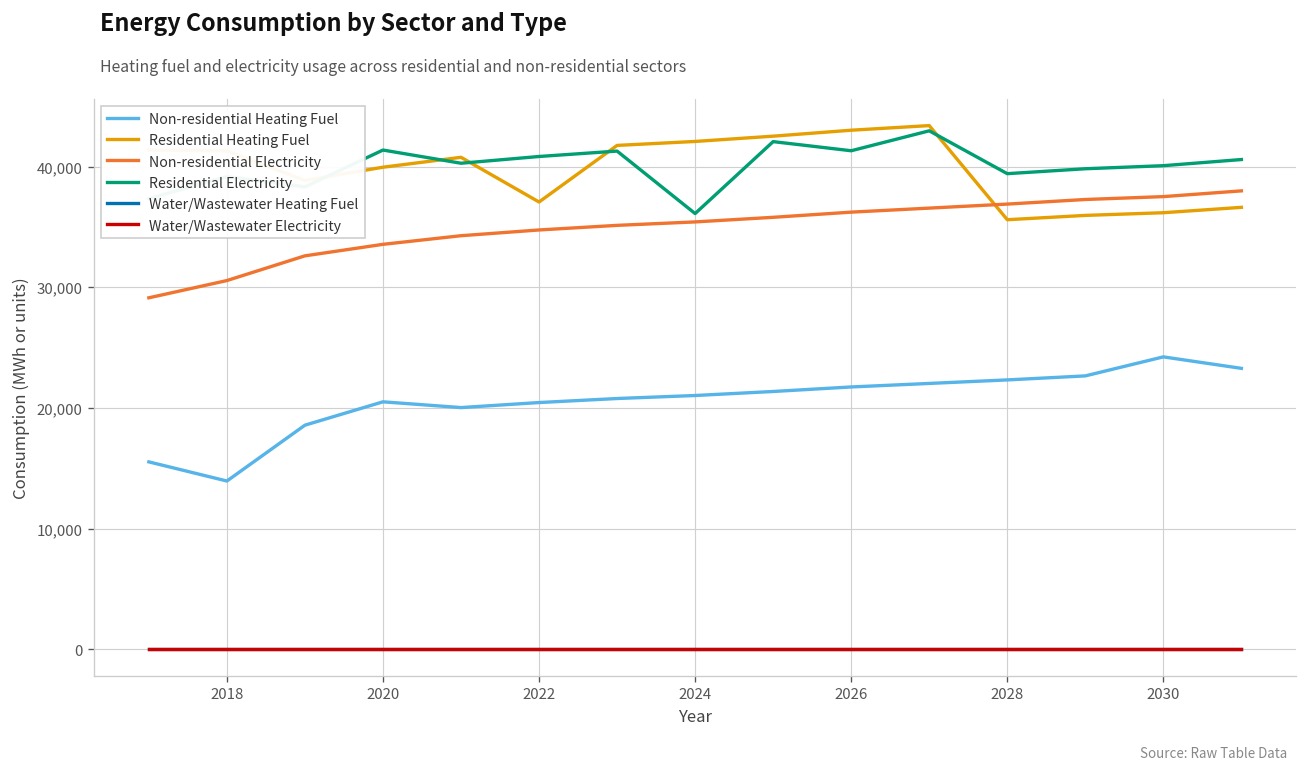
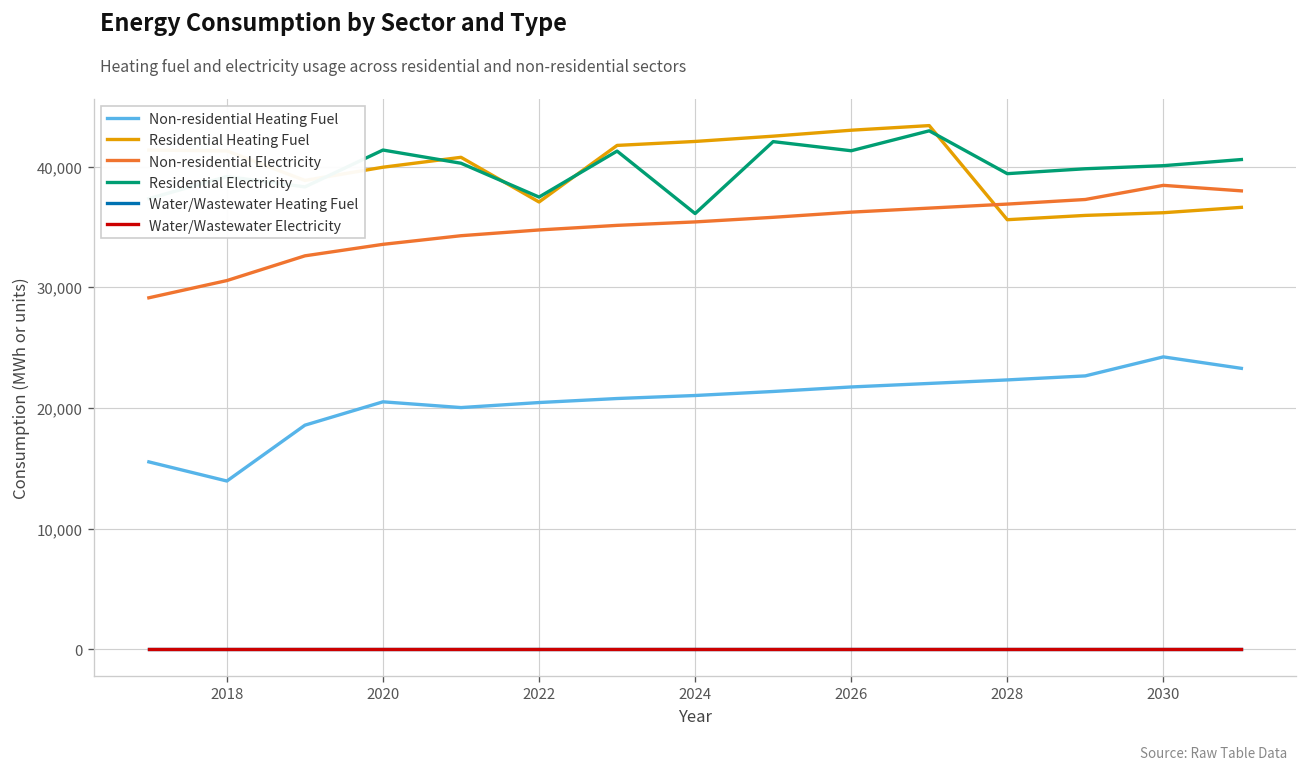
  {
    "Non-residential Heating Fuel": {
      "2018": "14,000",
      "2020": "20,500",
      "2022": "20,500",
      "2024": "21,000",
      "2026": "21,700",
      "2028": "22,300",
      "2030": "24,200"
    },
    "Residential Heating Fuel": {
      "2020": "40,000",
      "2022": "37,100",
      "2024": "42,100",
      "2026": "43,000",
      "2028": "35,600",
      "2030": "36,200"
    },
    "Non-residential Electricity": {
      "2018": "30,600",
      "2020": "33,600",
      "2022": "34,800",
      "2024": "35,400",
      "2026": "36,200",
      "2028": "36,900",
-     "2030": "37,500"
+     "2030": "38,400"
    },
    "Residential Electricity": {
      "2020": "41,400",
-     "2022": "40,800",
+     "2022": "37,500",
      "2024": "36,100",
      "2026": "41,300",
      "2028": "39,400",
      "2030": "40,100"
    },
    "Water/Wastewater Electricity": {
      "2018": "0",
      "2020": "0",
      "2022": "0",
      "2024": "0",
      "2026": "0",
      "2028": "0",
      "2030": "0"
    }
  }
